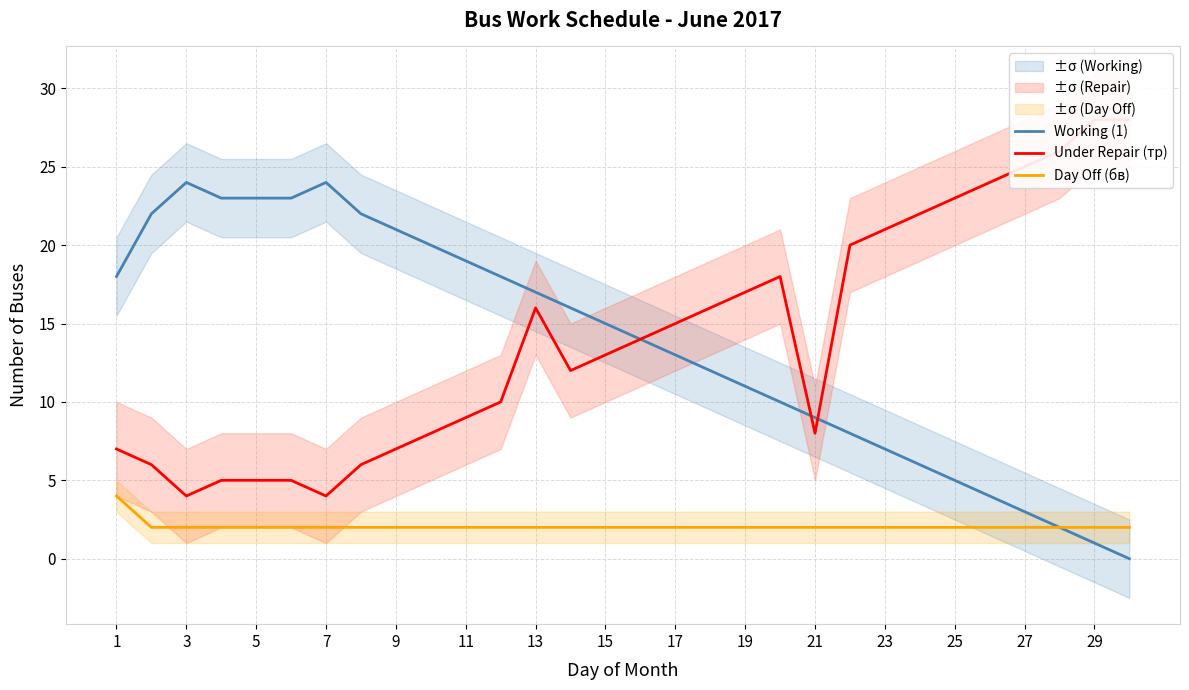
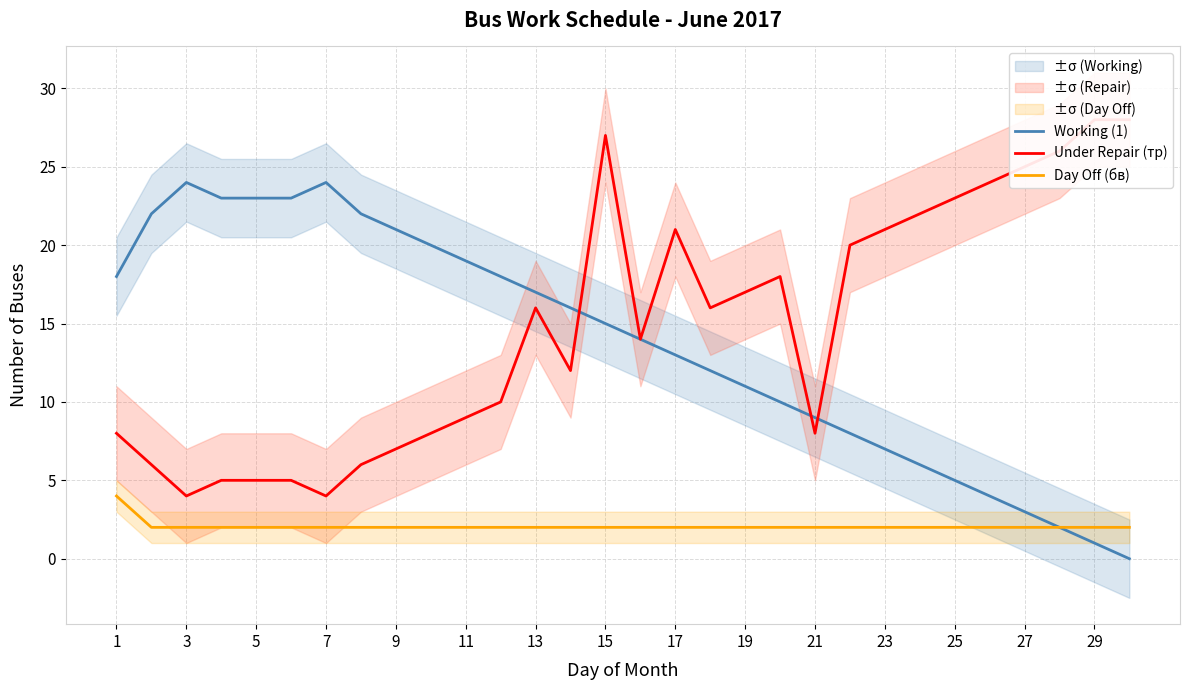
  {
    "Under Repair (тр)": {
-     "1": 7,
+     "1": 8,
      "3": 4,
      "5": 5,
      "7": 4,
      "9": 7,
      "11": 9,
      "13": 16,
-     "15": 13,
-     "17": 15,
+     "15": 27,
+     "17": 21,
      "19": 17,
      "21": 8,
      "23": 21,
      "25": 23
    }
  }
